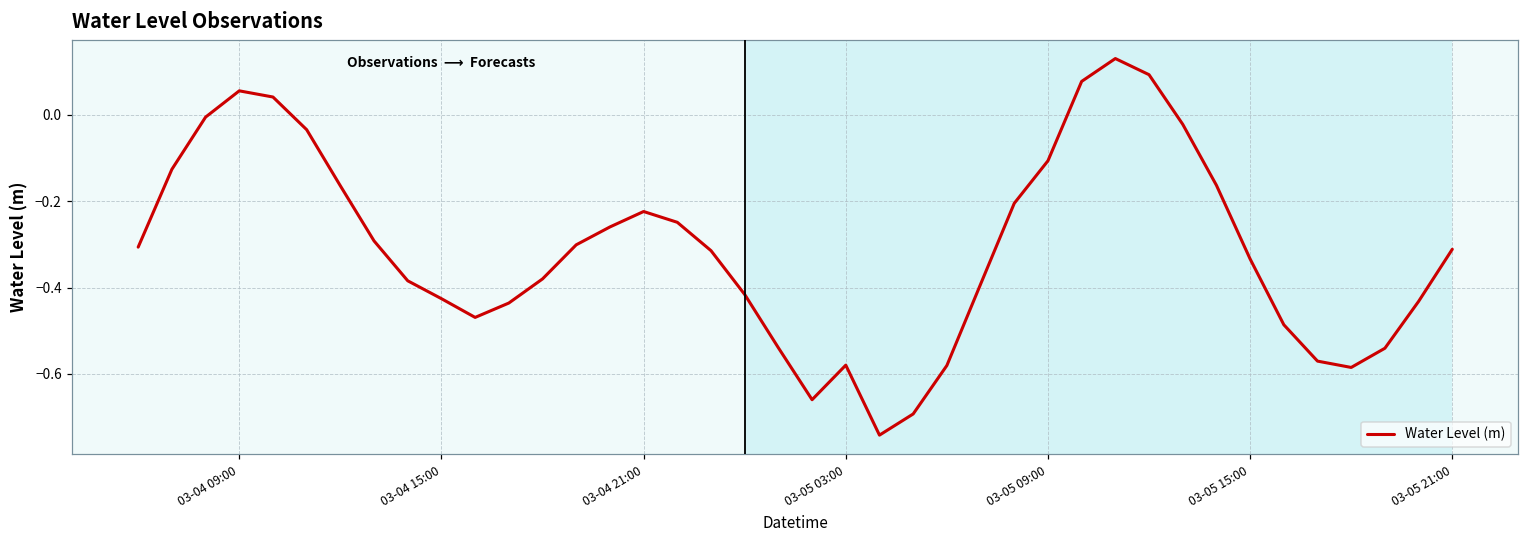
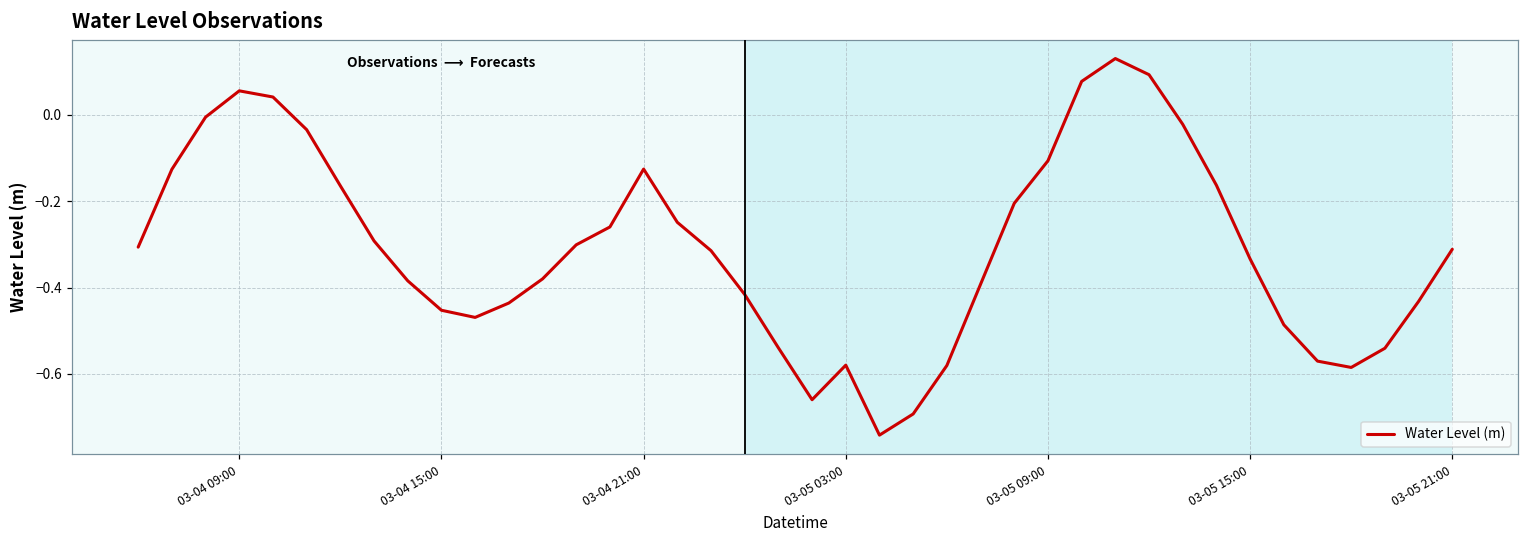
  {
    "03-04 09:00": 0.06,
-   "03-04 15:00": -0.43,
-   "03-04 21:00": -0.22,
+   "03-04 15:00": -0.45,
+   "03-04 21:00": -0.13,
    "03-05 03:00": -0.58,
    "03-05 09:00": -0.11,
    "03-05 15:00": -0.33,
    "03-05 21:00": -0.31
  }
